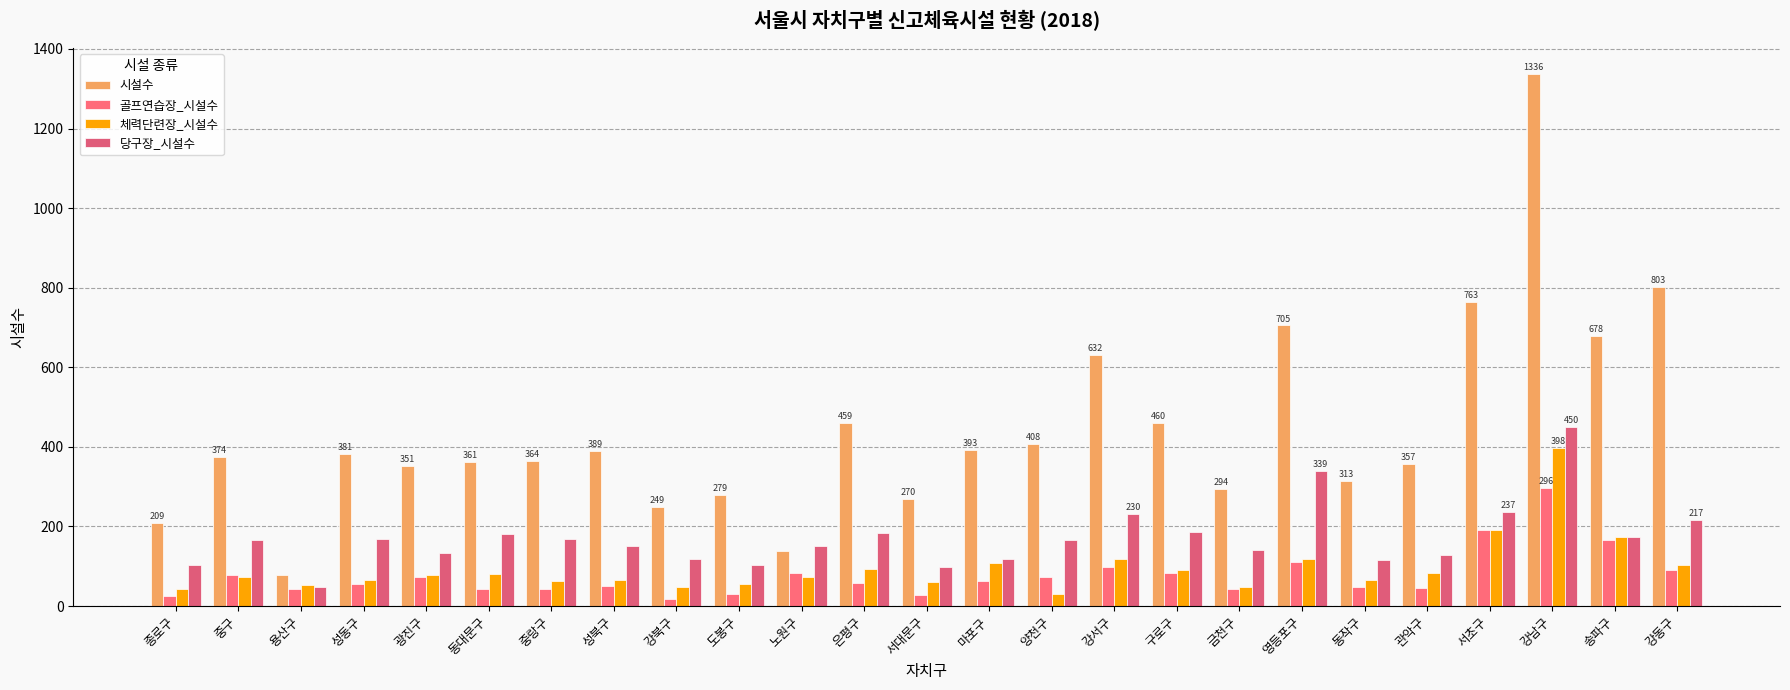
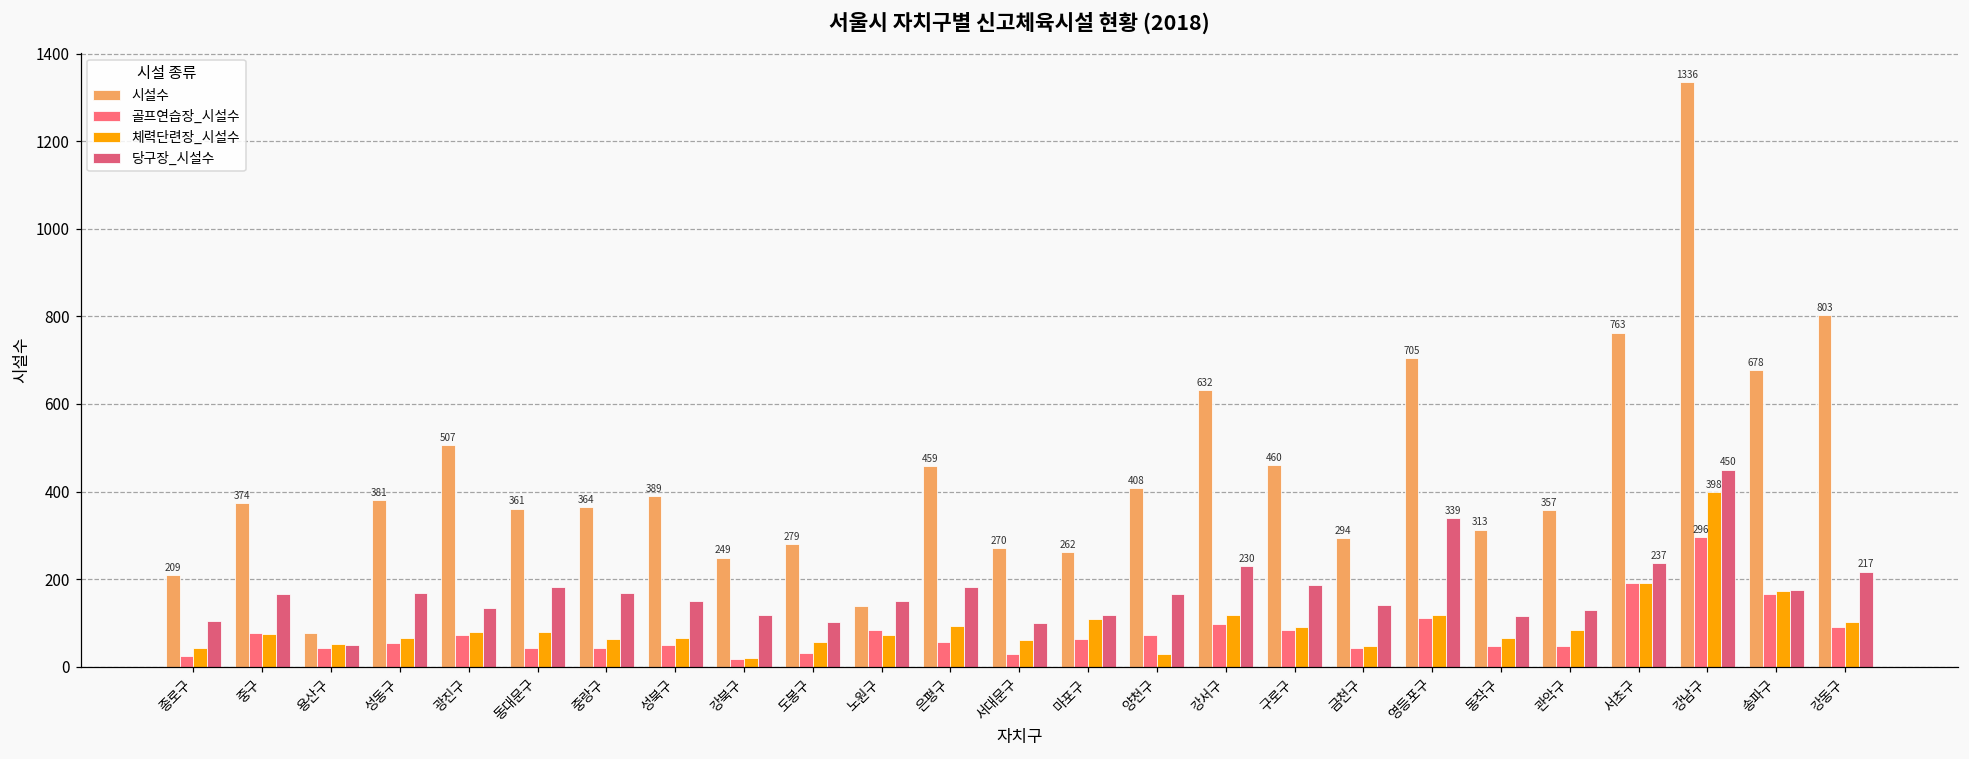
  {
    "시설수": {
      "종로구": 209,
      "중구": 374,
      "성동구": 381,
-     "광진구": 351,
+     "광진구": 507,
      "동대문구": 361,
      "중랑구": 364,
      "성북구": 389,
      "강북구": 249,
      "도봉구": 279,
      "은평구": 459,
      "서대문구": 270,
-     "마포구": 393,
+     "마포구": 262,
      "양천구": 408,
      "강서구": 632,
      "구로구": 460,
      "금천구": 294,
      "영등포구": 705,
      "동작구": 313,
      "관악구": 357,
      "서초구": 763,
      "강남구": 1336,
      "송파구": 678,
      "강동구": 803
    },
    "체력단련장_시설수": {
      "종로구": 40,
      "중구": 70,
      "용산구": 50,
      "성동구": 70,
      "광진구": 80,
      "동대문구": 80,
      "중랑구": 60,
      "성북구": 70,
-     "강북구": 50,
+     "강북구": 20,
      "도봉구": 60,
      "노원구": 70,
      "은평구": 90,
      "서대문구": 60,
      "마포구": 110,
      "양천구": 30,
      "강서구": 120,
      "구로구": 90,
      "금천구": 50,
      "영등포구": 120,
      "동작구": 70,
      "관악구": 80,
      "서초구": 190,
      "송파구": 170,
      "강동구": 100
    }
  }
